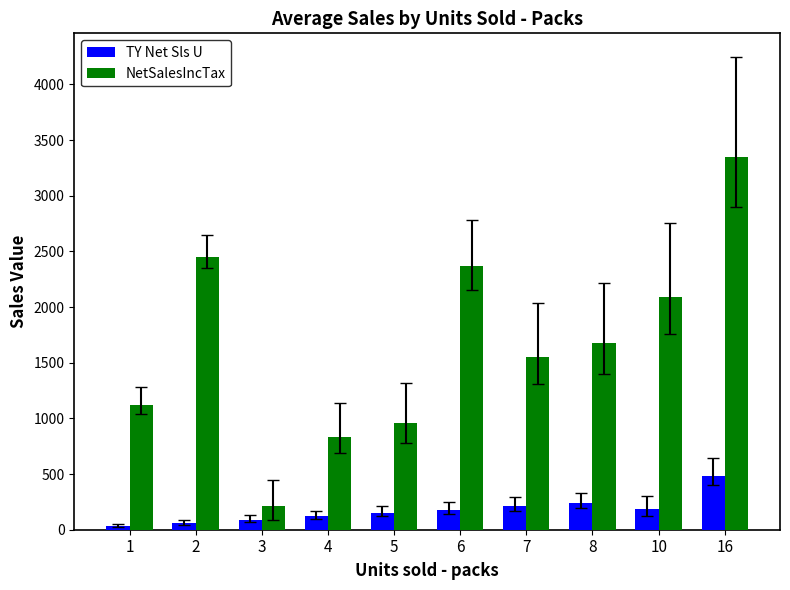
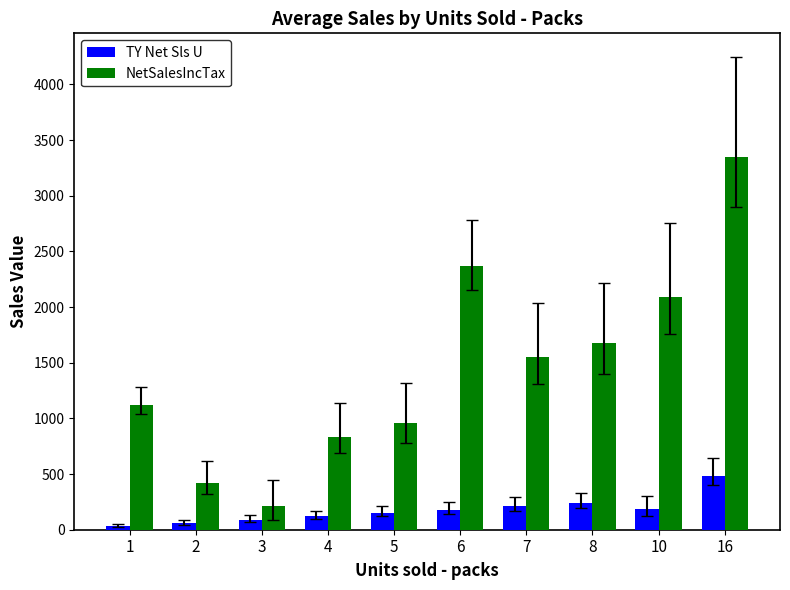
  {
    "TY Net Sls U": {
      "1": 30,
      "2": 60,
      "3": 90,
      "4": 120,
      "5": 150,
      "6": 180,
      "7": 210,
      "8": 240,
      "10": 180,
      "16": 480
    },
    "NetSalesIncTax": {
      "1": 1120,
-     "2": 2450,
+     "2": 420,
      "3": 210,
      "4": 840,
      "5": 960,
      "6": 2370,
      "7": 1550,
      "8": 1670,
      "10": 2090,
      "16": 3350
    }
  }
